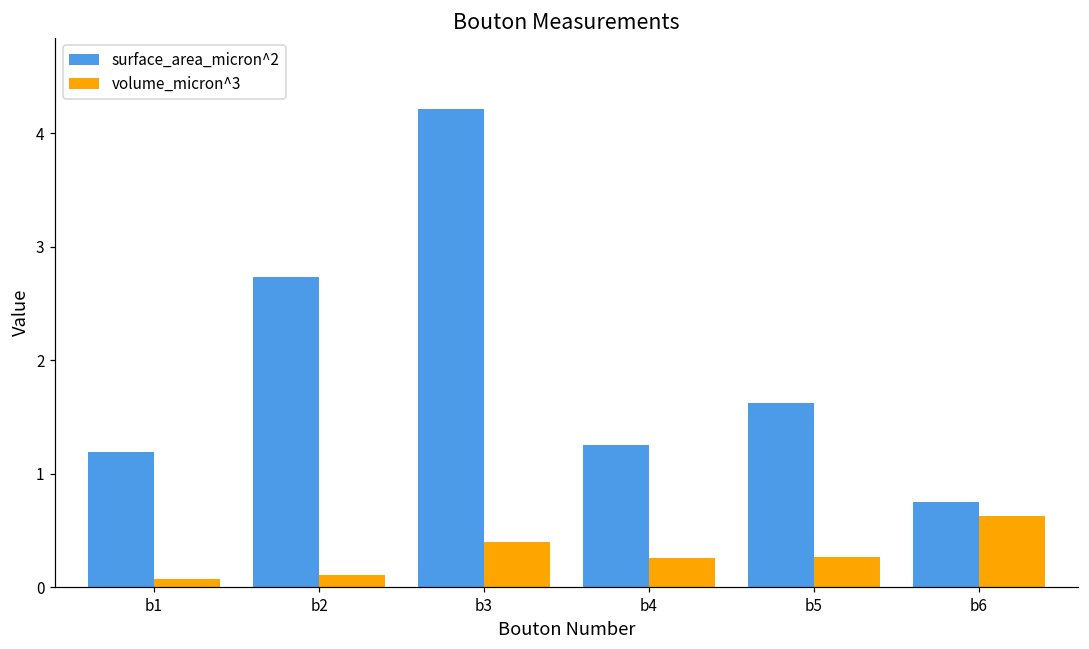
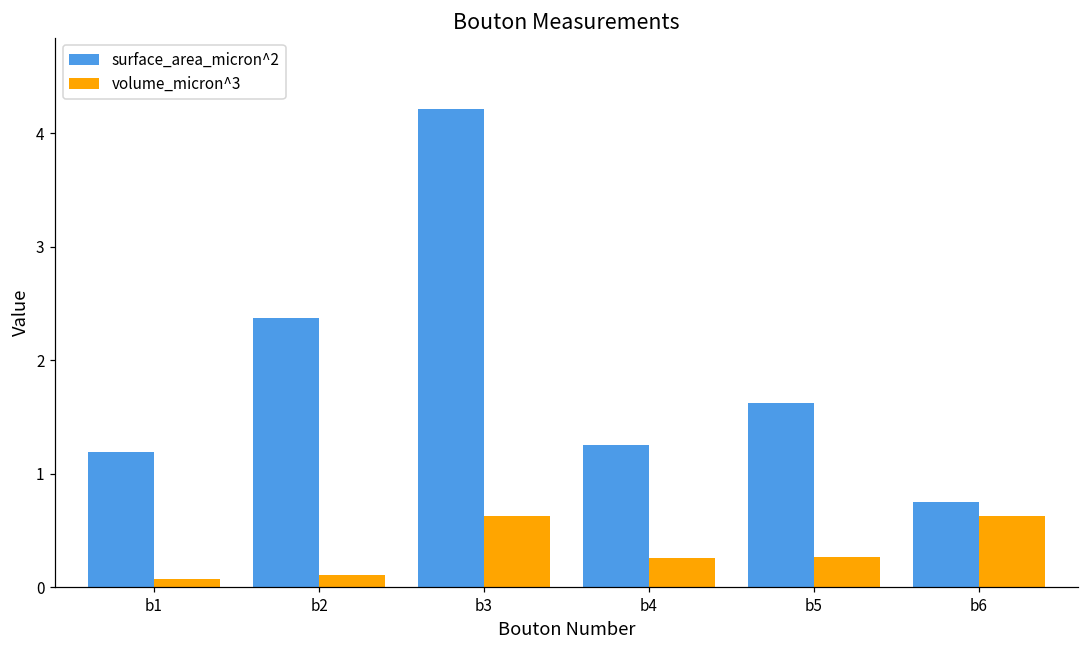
  {
    "surface_area_micron^2": {
      "b1": 1.19,
-     "b2": 2.73,
+     "b2": 2.37,
      "b3": 4.21,
      "b4": 1.26,
      "b5": 1.62,
      "b6": 0.75
    },
    "volume_micron^3": {
      "b1": 0.07,
      "b2": 0.10,
-     "b3": 0.39,
+     "b3": 0.63,
      "b4": 0.26,
      "b5": 0.26,
      "b6": 0.62
    }
  }
